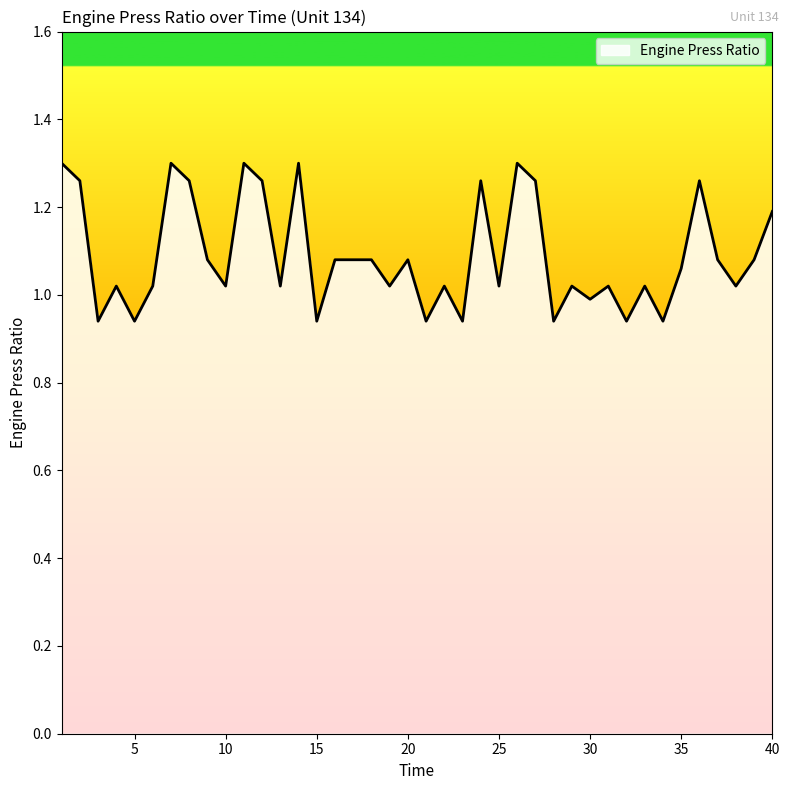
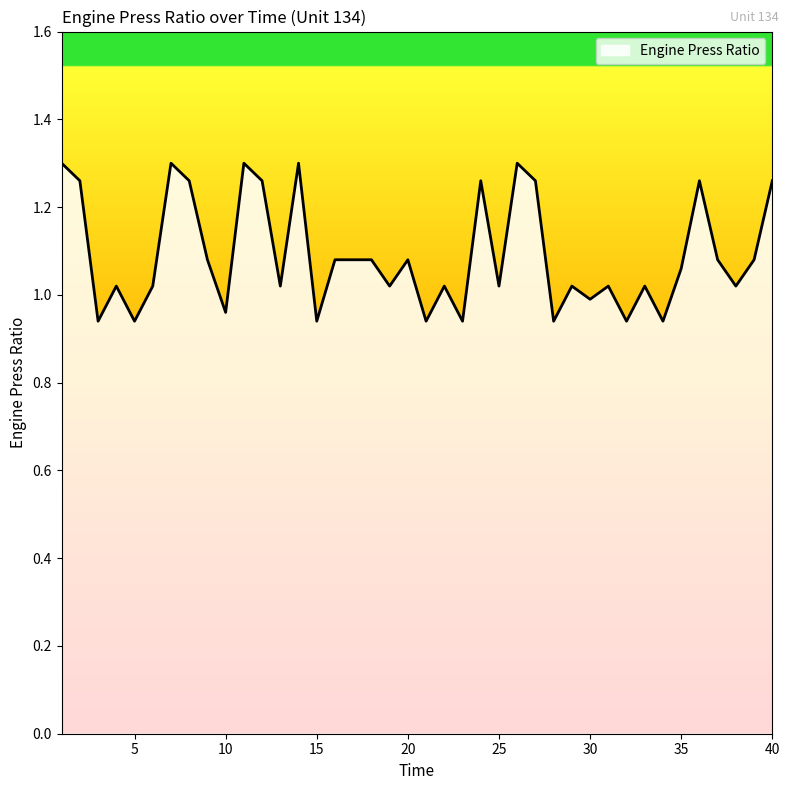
  {
    "5": 0.94,
-   "10": 1.02,
+   "10": 0.96,
    "15": 0.94,
    "20": 1.08,
    "25": 1.02,
    "30": 0.99,
    "35": 1.06,
-   "40": 1.19
+   "40": 1.26
  }
